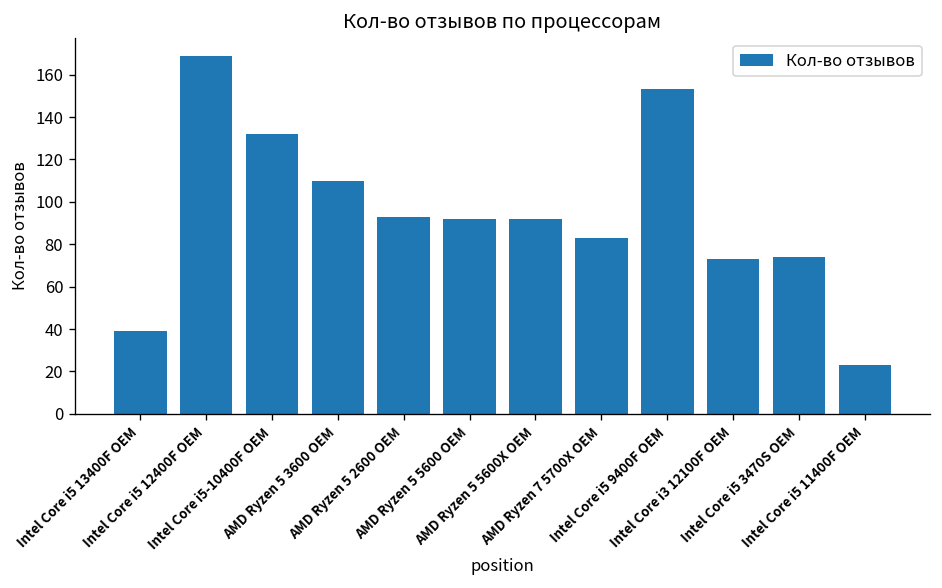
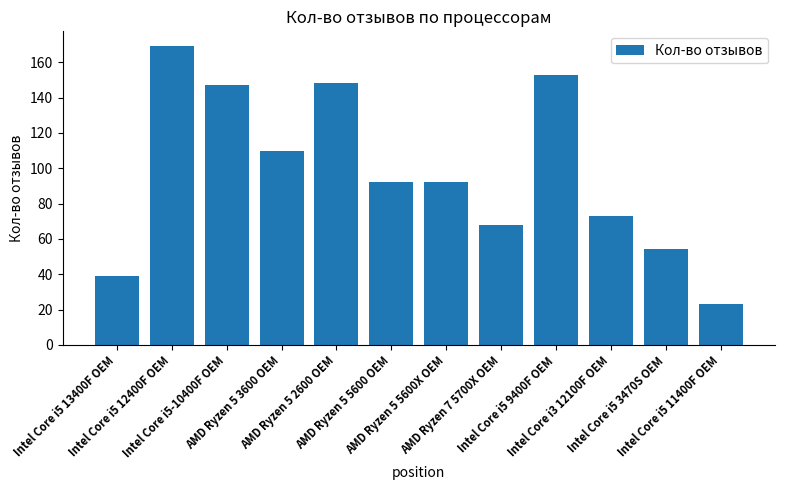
  {
    "Intel Core i5 13400F OEM": 39,
    "Intel Core i5 12400F OEM": 169,
-   "Intel Core i5-10400F OEM": 132,
+   "Intel Core i5-10400F OEM": 147,
    "AMD Ryzen 5 3600 OEM": 110,
-   "AMD Ryzen 5 2600 OEM": 93,
+   "AMD Ryzen 5 2600 OEM": 148,
    "AMD Ryzen 5 5600 OEM": 92,
    "AMD Ryzen 5 5600X OEM": 92,
-   "AMD Ryzen 7 5700X OEM": 83,
+   "AMD Ryzen 7 5700X OEM": 68,
    "Intel Core i5 9400F OEM": 153,
    "Intel Core i3 12100F OEM": 73,
-   "Intel Core i5 3470S OEM": 74,
+   "Intel Core i5 3470S OEM": 54,
    "Intel Core i5 11400F OEM": 23
  }
